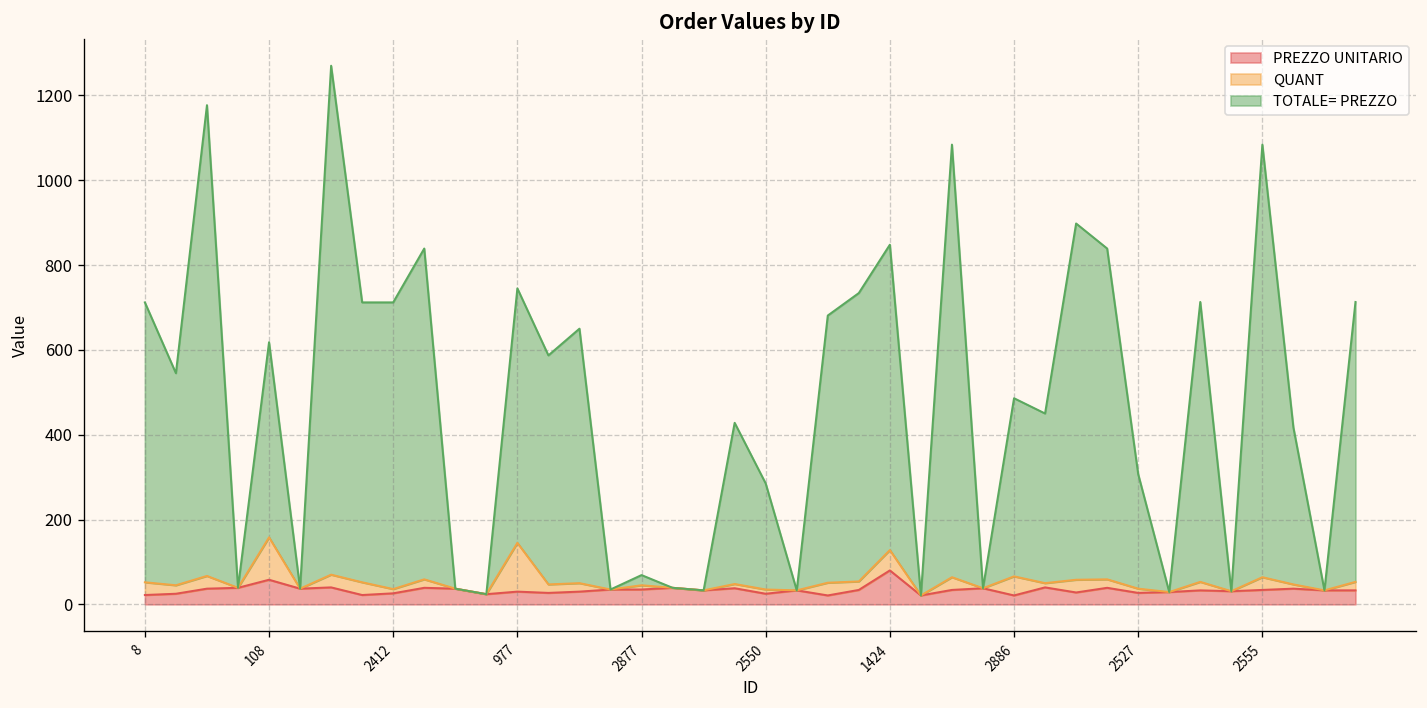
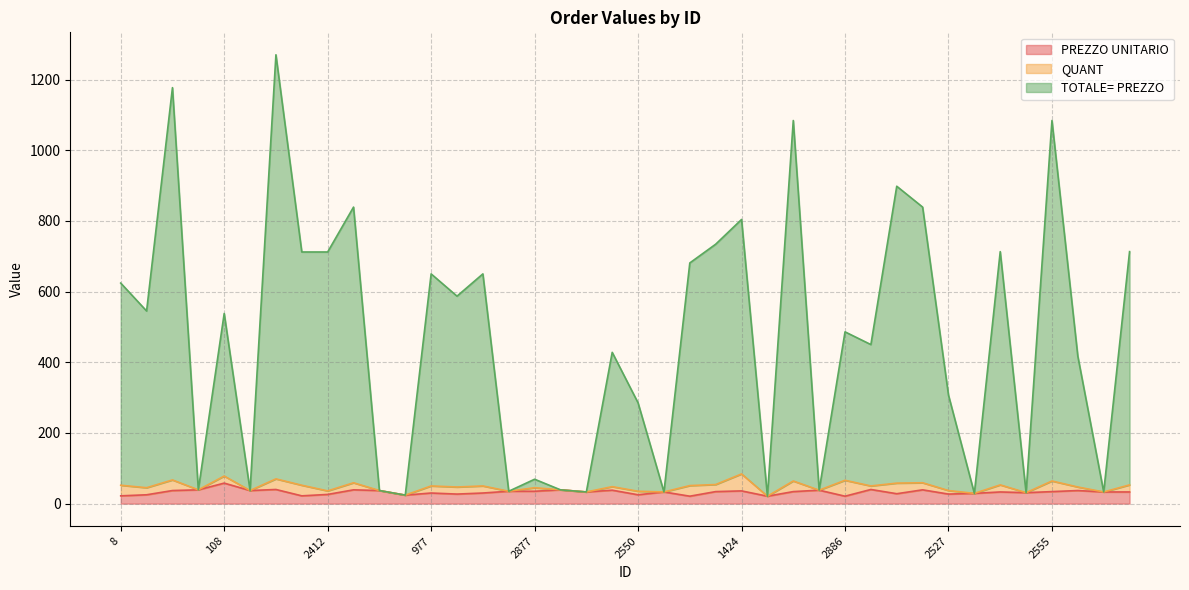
  {
    "PREZZO UNITARIO": {
      "8": 20,
      "108": 60,
      "2412": 30,
      "977": 30,
      "2877": 40,
      "2550": 30,
-     "1424": 80,
+     "1424": 40,
      "2886": 20,
      "2527": 30,
      "2555": 30
    },
    "QUANT": {
      "8": 30,
-     "108": 100,
+     "108": 20,
      "2412": 10,
-     "977": 120,
+     "977": 20,
      "2877": 10,
      "2550": 10,
      "1424": 50,
      "2886": 50,
      "2527": 10,
      "2555": 30
    },
    "TOTALE= PREZZO": {
-     "8": 660,
+     "8": 570,
      "108": 460,
      "2412": 680,
      "977": 600,
      "2877": 20,
      "2550": 250,
      "1424": 720,
      "2886": 420,
      "2527": 270,
      "2555": 1020
    }
  }
